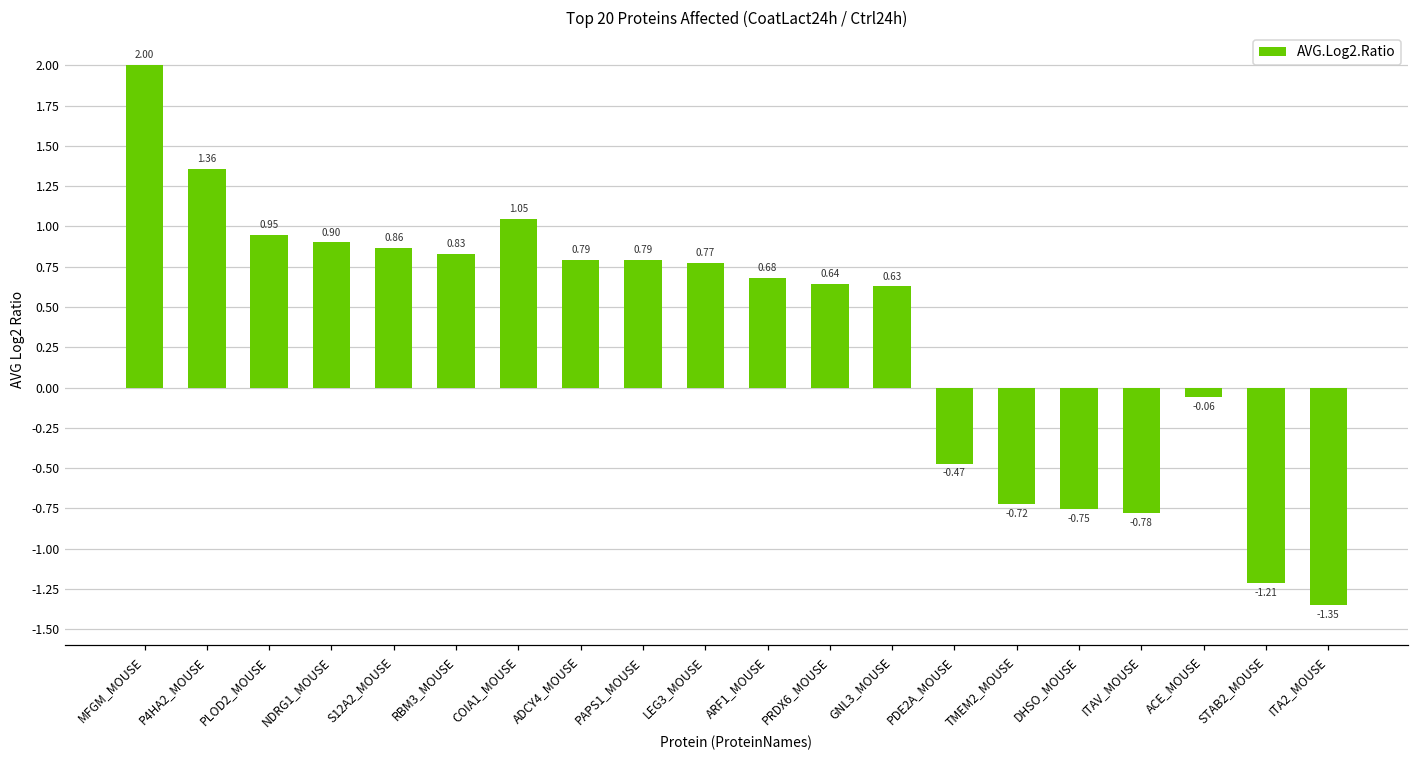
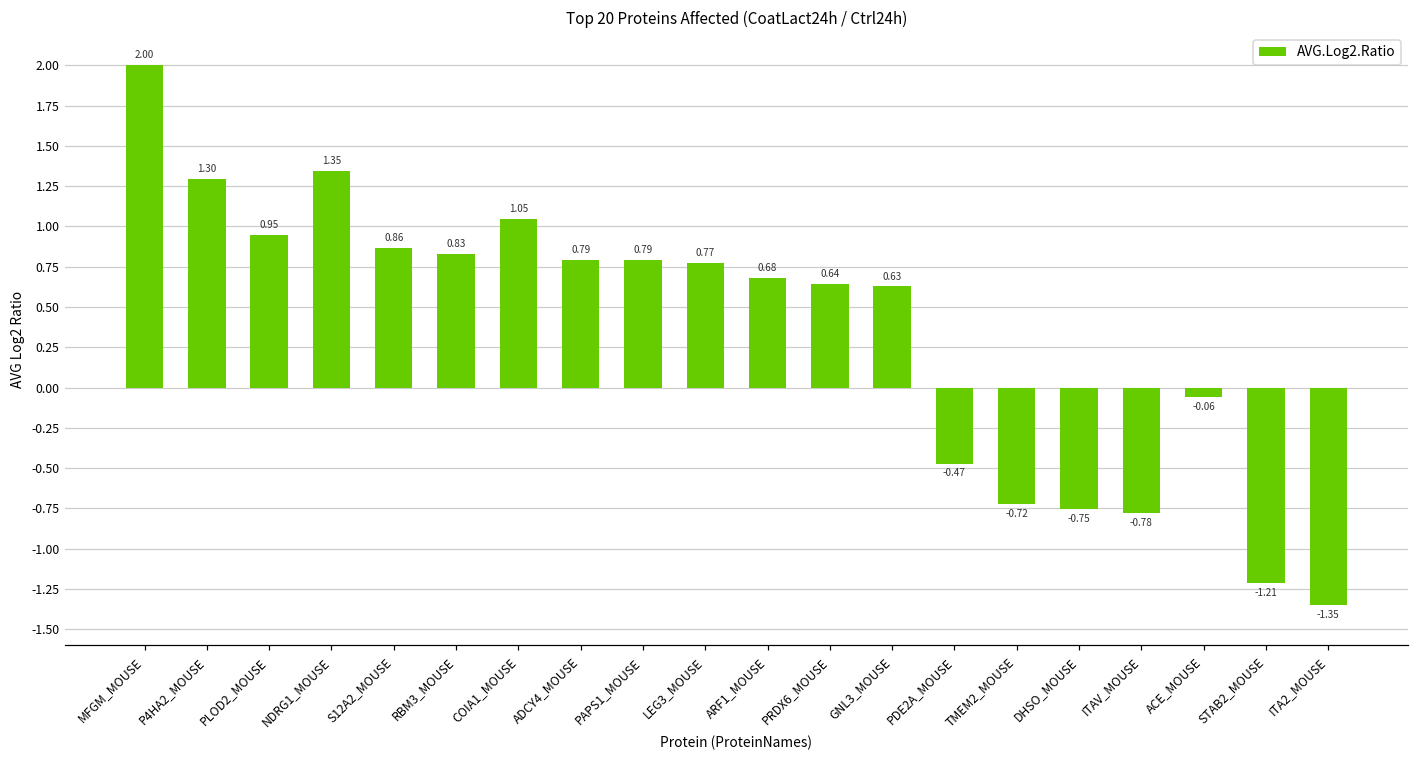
  {
    "MFGM_MOUSE": 2.00,
-   "P4HA2_MOUSE": 1.36,
+   "P4HA2_MOUSE": 1.30,
    "PLOD2_MOUSE": 0.95,
-   "NDRG1_MOUSE": 0.90,
+   "NDRG1_MOUSE": 1.35,
    "S12A2_MOUSE": 0.86,
    "RBM3_MOUSE": 0.83,
    "COIA1_MOUSE": 1.05,
    "ADCY4_MOUSE": 0.79,
    "PAPS1_MOUSE": 0.79,
    "LEG3_MOUSE": 0.77,
    "ARF1_MOUSE": 0.68,
    "PRDX6_MOUSE": 0.64,
    "GNL3_MOUSE": 0.63,
    "PDE2A_MOUSE": -0.47,
    "TMEM2_MOUSE": -0.72,
    "DHSO_MOUSE": -0.75,
    "ITAV_MOUSE": -0.78,
    "ACE_MOUSE": -0.06,
    "STAB2_MOUSE": -1.21,
    "ITA2_MOUSE": -1.35
  }
